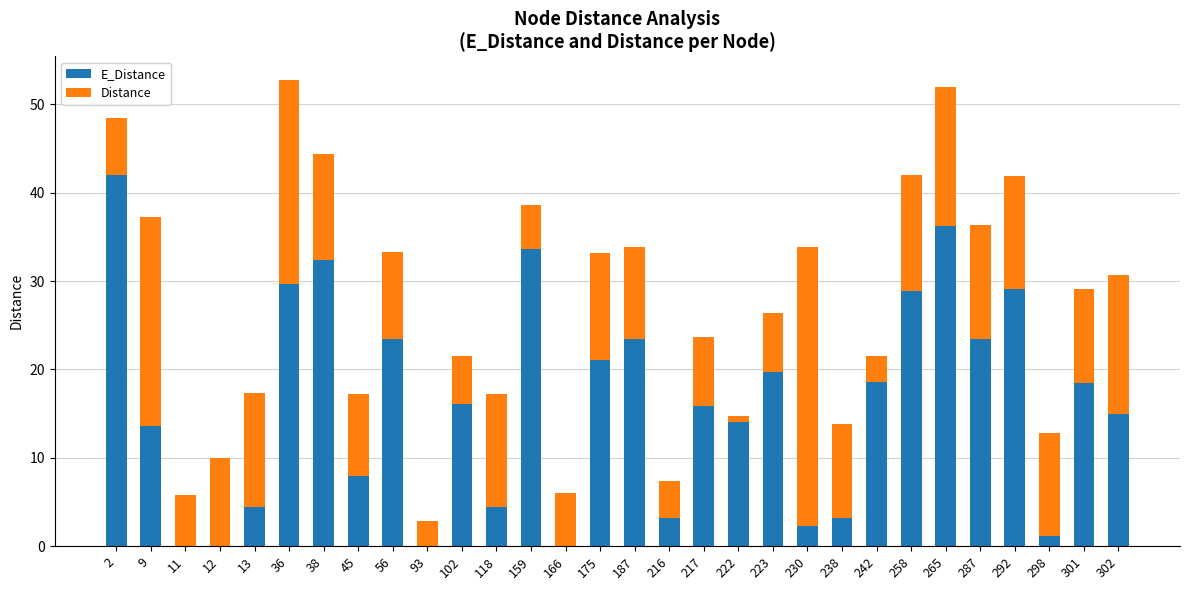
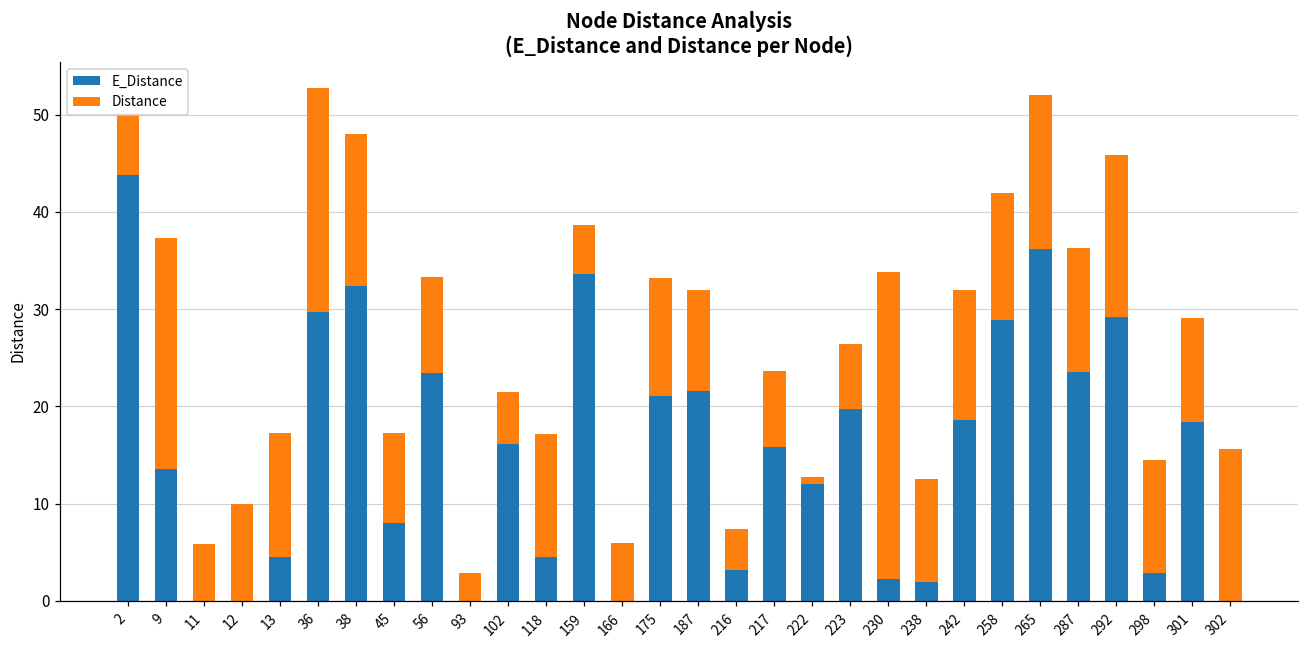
  {
    "E_Distance": {
-     "2": 42,
+     "2": 44,
      "9": 14,
      "11": 0,
      "12": 0,
      "13": 4,
      "36": 30,
      "38": 32,
      "45": 8,
      "56": 23,
      "93": 0,
      "102": 16,
      "118": 4,
      "159": 34,
      "166": 0,
      "175": 21,
-     "187": 23,
+     "187": 22,
      "216": 3,
      "217": 16,
-     "222": 14,
+     "222": 12,
      "223": 20,
      "230": 2,
-     "238": 3,
+     "238": 2,
      "242": 19,
      "258": 29,
      "265": 36,
      "287": 24,
      "292": 29,
-     "298": 1,
+     "298": 3,
      "301": 18,
-     "302": 15
+     "302": 0
    },
    "Distance": {
      "9": 24,
      "11": 6,
      "12": 10,
      "13": 13,
      "36": 23,
-     "38": 12,
+     "38": 16,
      "45": 9,
      "56": 10,
      "93": 3,
      "102": 5,
      "118": 13,
      "159": 5,
      "166": 6,
      "175": 12,
      "187": 10,
      "216": 4,
      "217": 8,
      "222": 1,
      "223": 7,
      "230": 32,
      "238": 11,
-     "242": 3,
+     "242": 13,
      "258": 13,
      "265": 16,
      "287": 13,
-     "292": 13,
+     "292": 17,
      "298": 12,
      "301": 11,
      "302": 16
    }
  }
